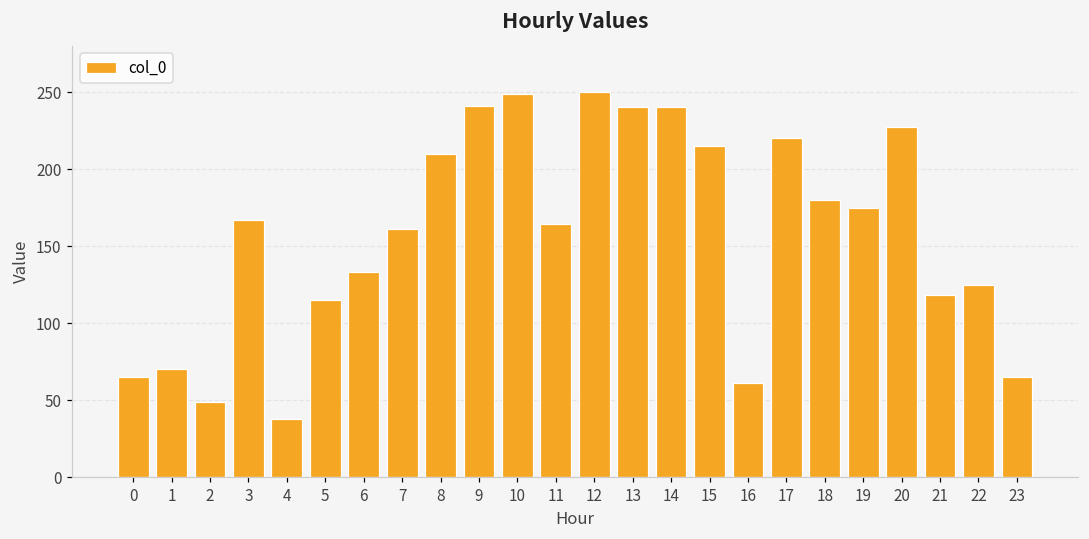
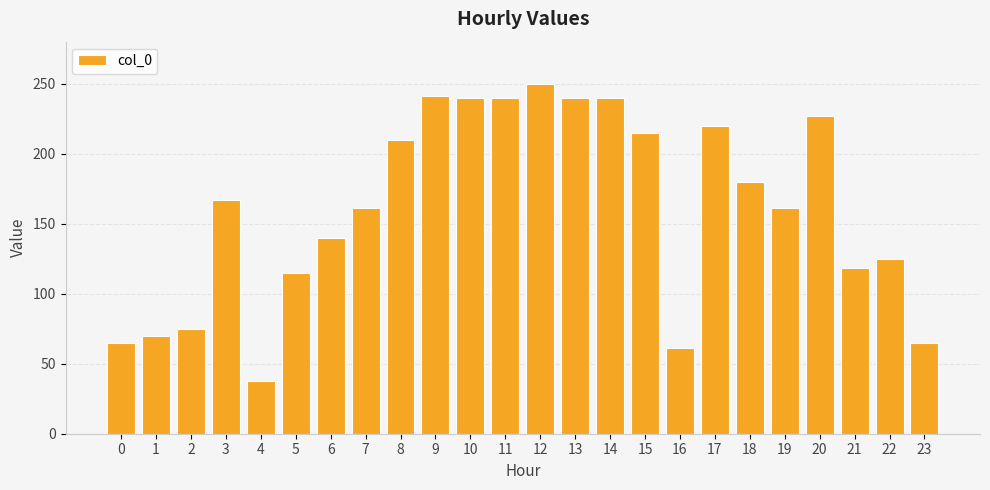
  {
    "0": 65,
    "1": 70,
-   "2": 49,
+   "2": 75,
    "3": 167,
    "4": 38,
    "5": 115,
-   "6": 133,
+   "6": 140,
    "7": 161,
    "8": 210,
    "9": 241,
-   "10": 249,
-   "11": 164,
+   "10": 240,
+   "11": 240,
    "12": 250,
    "13": 240,
    "14": 240,
    "15": 215,
    "16": 61,
    "17": 220,
    "18": 180,
-   "19": 175,
+   "19": 161,
    "20": 227,
    "21": 118,
    "22": 125,
    "23": 65
  }
